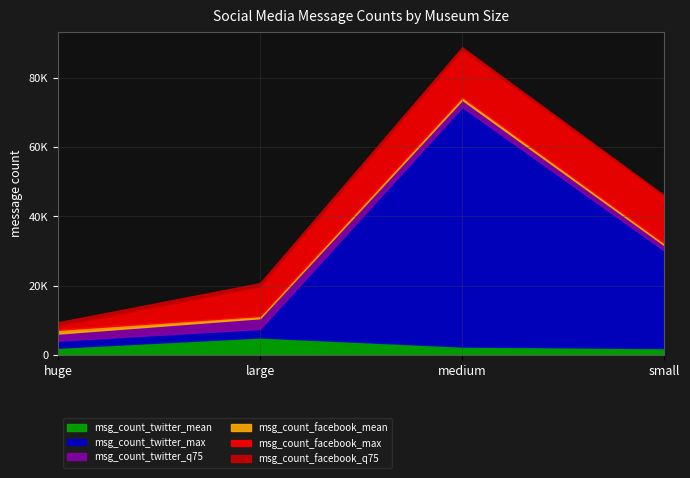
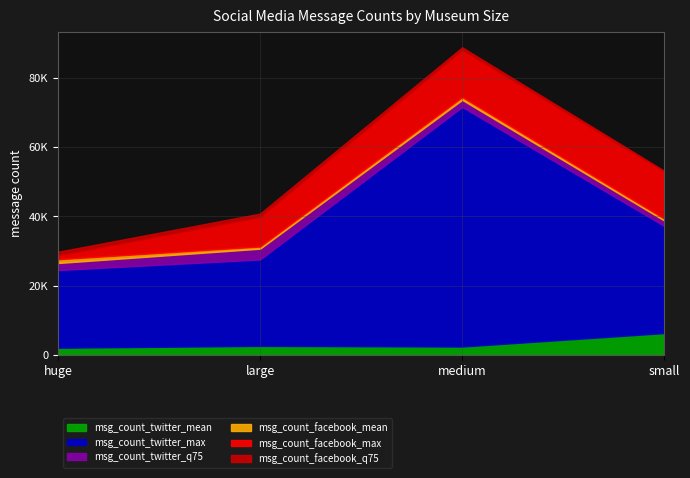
  {
    "msg_count_twitter_mean": {
      "huge": 2000,
-     "large": 5000,
+     "large": 3000,
      "medium": 2000,
-     "small": 2000
+     "small": 6000
    },
    "msg_count_twitter_max": {
-     "huge": 2000,
-     "large": 2000,
+     "huge": 22000,
+     "large": 25000,
      "medium": 69000,
-     "small": 28000
+     "small": 31000
    },
    "msg_count_twitter_q75": {
      "huge": 2000,
      "medium": 2000
    },
    "msg_count_facebook_mean": {
      "huge": 1000,
      "medium": 1000
    }
  }
